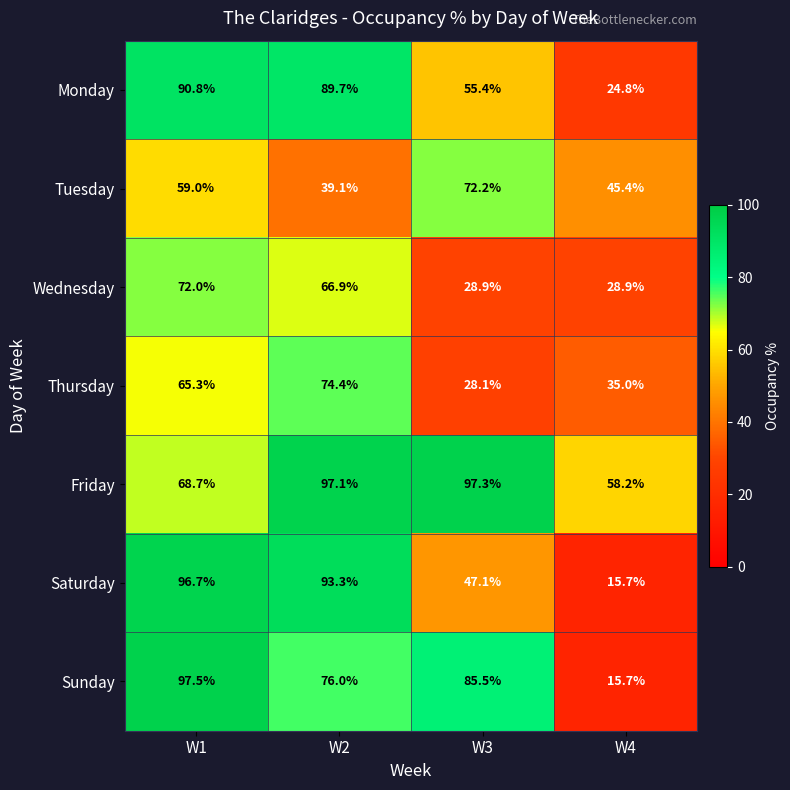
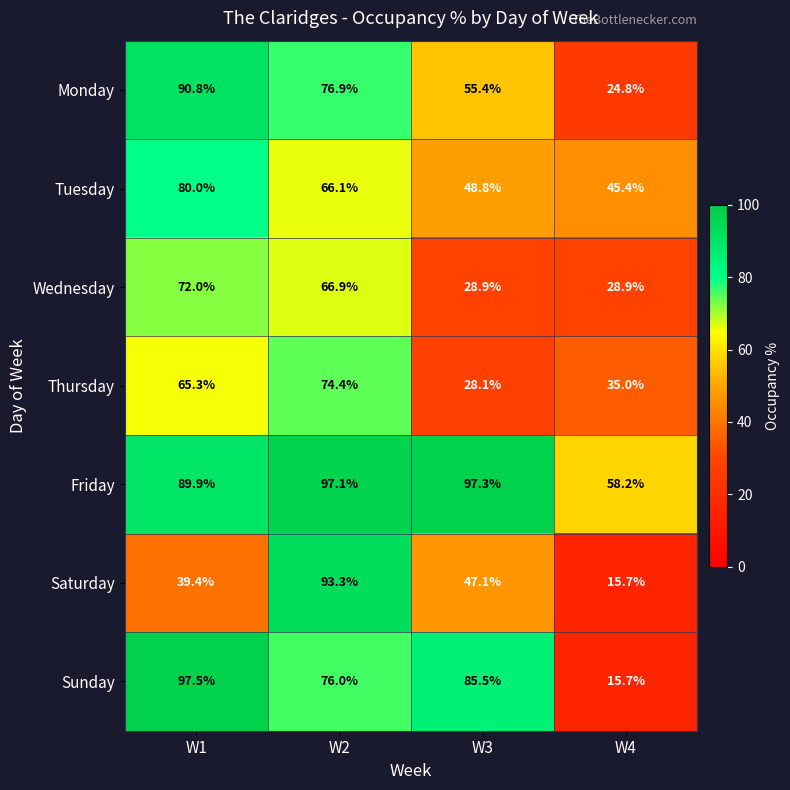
  {
    "Monday": {
      "W1": "90.8%",
-     "W2": "89.7%",
+     "W2": "76.9%",
      "W3": "55.4%",
      "W4": "24.8%"
    },
    "Tuesday": {
-     "W1": "59.0%",
-     "W2": "39.1%",
-     "W3": "72.2%",
+     "W1": "80.0%",
+     "W2": "66.1%",
+     "W3": "48.8%",
      "W4": "45.4%"
    },
    "Wednesday": {
      "W1": "72.0%",
      "W2": "66.9%",
      "W3": "28.9%",
      "W4": "28.9%"
    },
    "Thursday": {
      "W1": "65.3%",
      "W2": "74.4%",
      "W3": "28.1%",
      "W4": "35.0%"
    },
    "Friday": {
-     "W1": "68.7%",
+     "W1": "89.9%",
      "W2": "97.1%",
      "W3": "97.3%",
      "W4": "58.2%"
    },
    "Saturday": {
-     "W1": "96.7%",
+     "W1": "39.4%",
      "W2": "93.3%",
      "W3": "47.1%",
      "W4": "15.7%"
    },
    "Sunday": {
      "W1": "97.5%",
      "W2": "76.0%",
      "W3": "85.5%",
      "W4": "15.7%"
    }
  }
